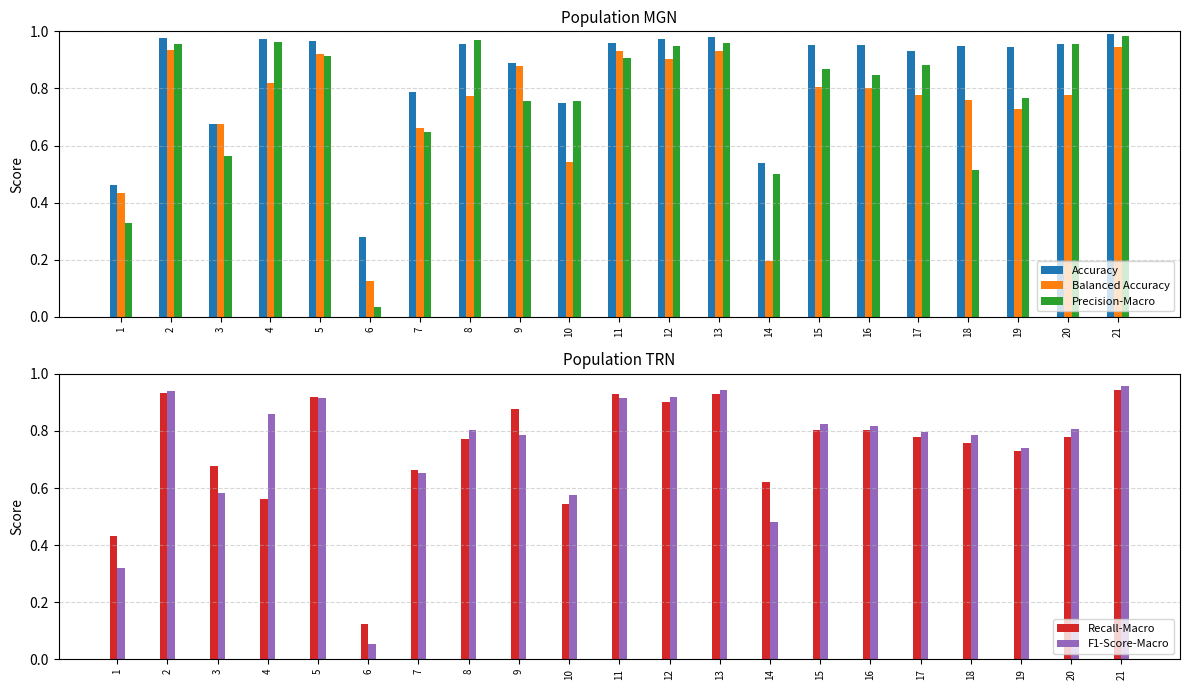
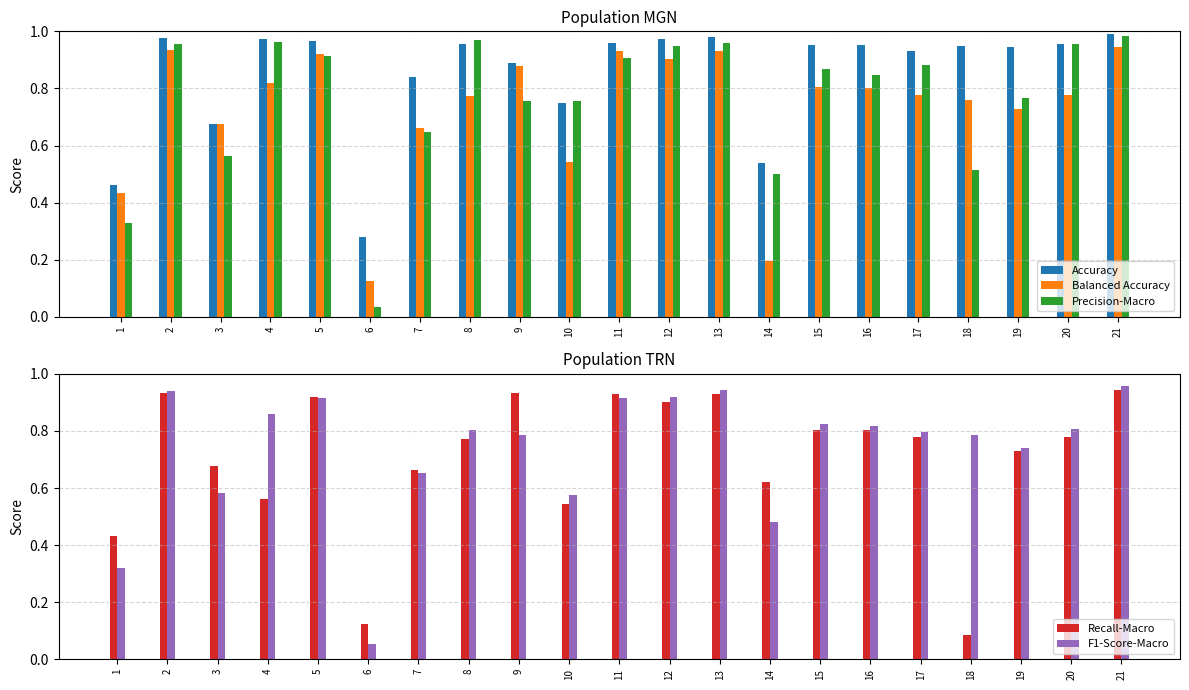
  {
    "Population MGN": {
      "Accuracy": {
        "1": 0.46,
        "2": 0.98,
        "3": 0.68,
        "4": 0.97,
        "5": 0.97,
        "6": 0.28,
-       "7": 0.79,
+       "7": 0.84,
        "8": 0.96,
        "9": 0.89,
        "10": 0.75,
        "11": 0.96,
        "12": 0.97,
        "13": 0.98,
        "14": 0.54,
        "15": 0.95,
        "16": 0.95,
        "17": 0.93,
        "18": 0.95,
        "19": 0.94,
        "20": 0.96,
        "21": 0.99
      },
      "Balanced Accuracy": {
        "1": 0.43,
        "2": 0.93,
        "3": 0.68,
        "4": 0.82,
        "5": 0.92,
        "6": 0.13,
        "7": 0.66,
        "8": 0.77,
        "9": 0.88,
        "10": 0.54,
        "11": 0.93,
        "12": 0.90,
        "13": 0.93,
        "14": 0.20,
        "15": 0.80,
        "16": 0.80,
        "17": 0.78,
        "18": 0.76,
        "19": 0.73,
        "20": 0.78,
        "21": 0.95
      },
      "Precision-Macro": {
        "1": 0.33,
        "2": 0.96,
        "3": 0.56,
        "4": 0.96,
        "5": 0.91,
        "6": 0.04,
        "7": 0.65,
        "8": 0.97,
        "9": 0.76,
        "10": 0.76,
        "11": 0.91,
        "12": 0.95,
        "13": 0.96,
        "14": 0.50,
        "15": 0.87,
        "16": 0.85,
        "17": 0.88,
        "18": 0.51,
        "19": 0.77,
        "20": 0.95,
        "21": 0.99
      }
    },
    "Population TRN": {
      "Recall-Macro": {
        "1": 0.43,
        "2": 0.93,
        "3": 0.68,
        "4": 0.56,
        "5": 0.92,
        "6": 0.13,
        "7": 0.66,
        "8": 0.77,
-       "9": 0.88,
+       "9": 0.93,
        "10": 0.54,
        "11": 0.93,
        "12": 0.90,
        "13": 0.93,
        "14": 0.62,
        "15": 0.80,
        "16": 0.80,
        "17": 0.78,
-       "18": 0.76,
+       "18": 0.09,
        "19": 0.73,
        "20": 0.78,
        "21": 0.95
      },
      "F1-Score-Macro": {
        "1": 0.32,
        "2": 0.94,
        "3": 0.58,
        "4": 0.86,
        "5": 0.92,
        "6": 0.05,
        "7": 0.65,
        "8": 0.80,
        "9": 0.79,
        "10": 0.58,
        "11": 0.91,
        "12": 0.92,
        "13": 0.94,
        "14": 0.48,
        "15": 0.82,
        "16": 0.82,
        "17": 0.80,
        "18": 0.79,
        "19": 0.74,
        "20": 0.81,
        "21": 0.96
      }
    }
  }
